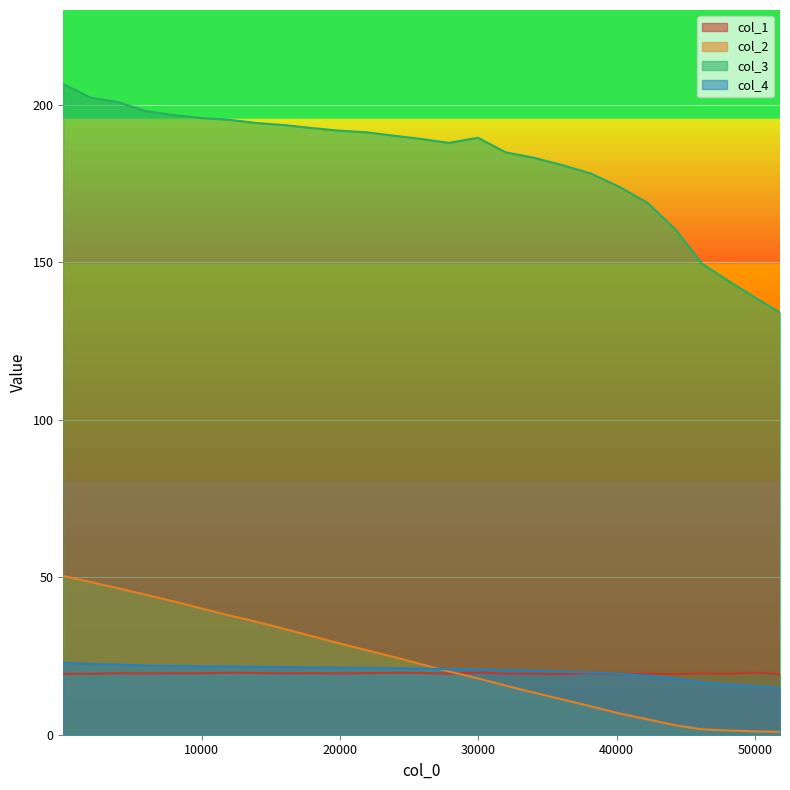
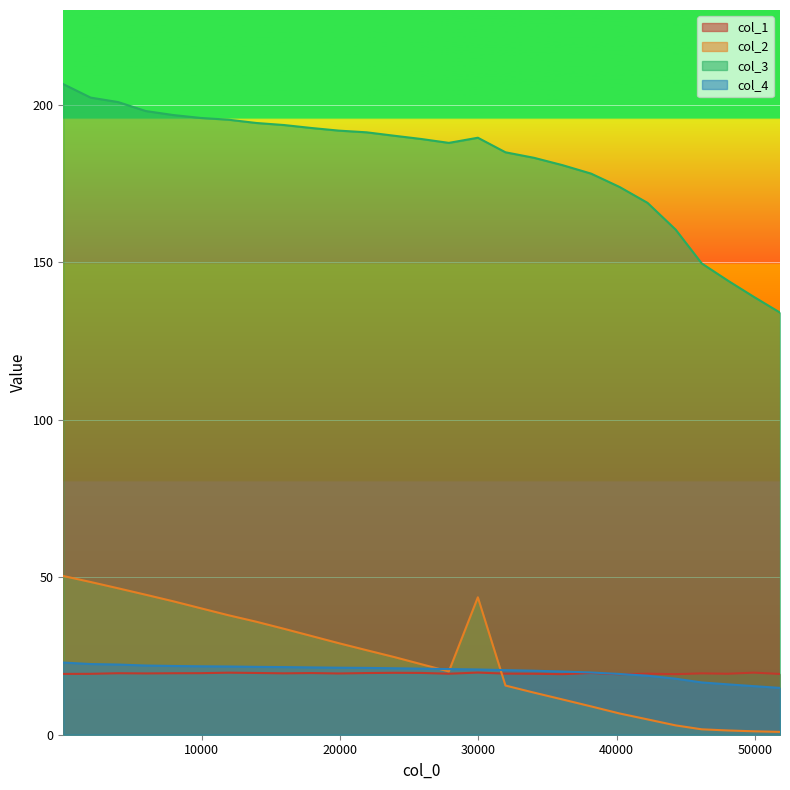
  {
    "col_1": {
      "30000": 20
    },
    "col_2": {
-     "30000": 18
+     "30000": 44
    },
    "col_3": {
      "30000": 189
    },
    "col_4": {
      "30000": 21
    }
  }
